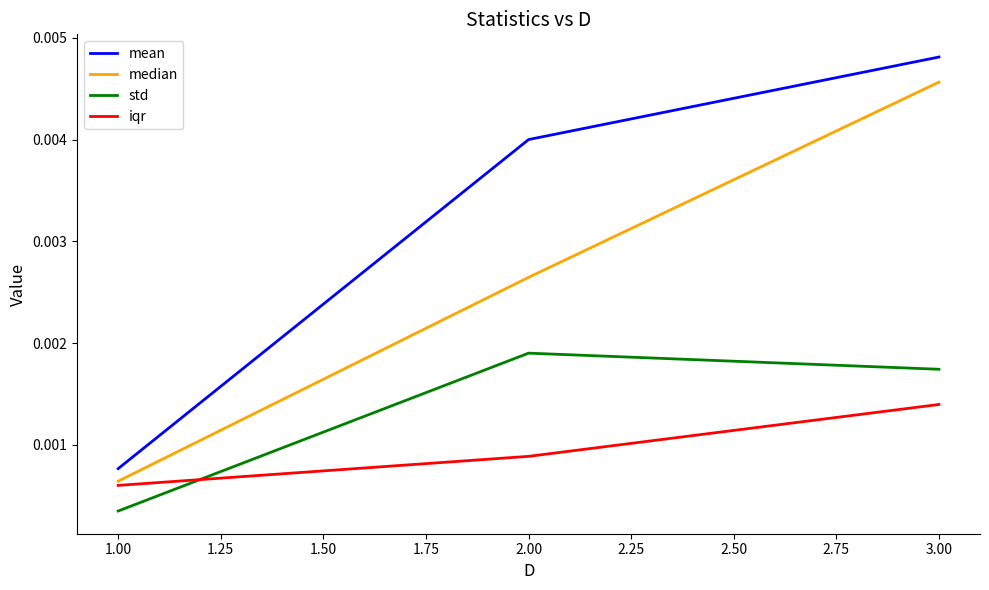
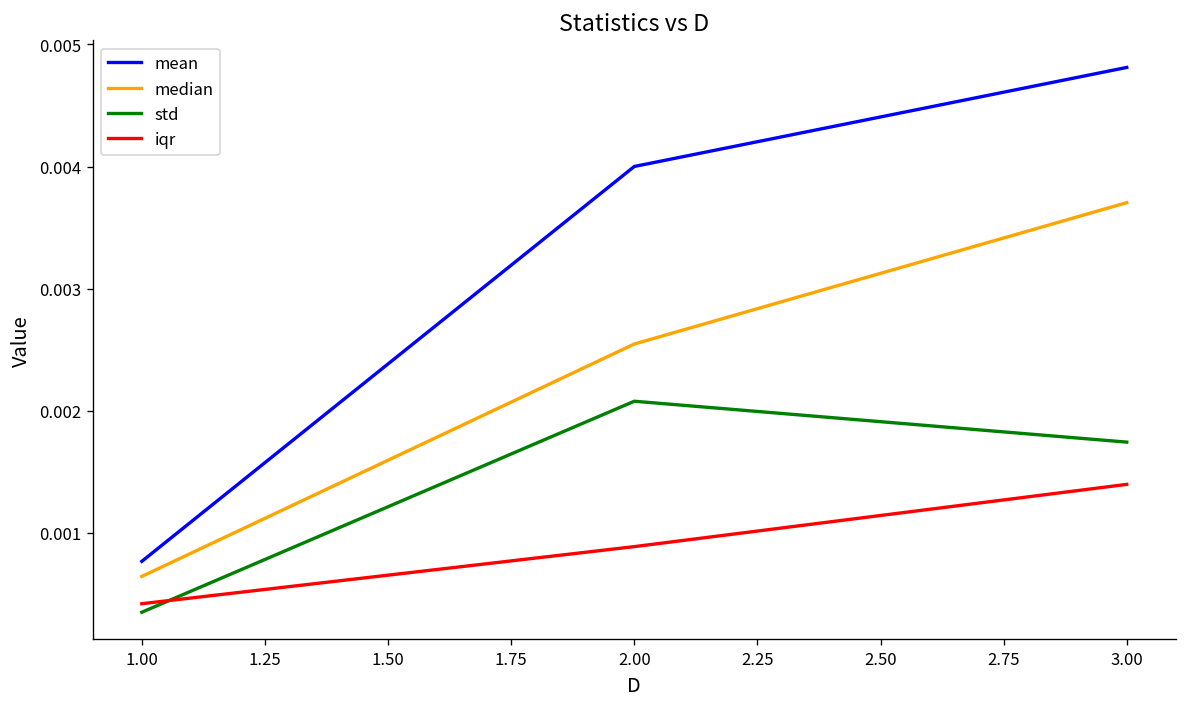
  {
    "mean": {
      "1.00": 0.00077,
      "2.00": 0.00400,
      "3.00": 0.00481
    },
    "median": {
      "1.00": 0.00064,
-     "2.00": 0.00265,
-     "3.00": 0.00457
+     "2.00": 0.00255,
+     "3.00": 0.00370
    },
    "std": {
      "1.00": 0.00035,
-     "2.00": 0.00190,
+     "2.00": 0.00208,
      "3.00": 0.00174
    },
    "iqr": {
-     "1.00": 0.00060,
+     "1.00": 0.00042,
      "2.00": 0.00089,
      "3.00": 0.00140
    }
  }
